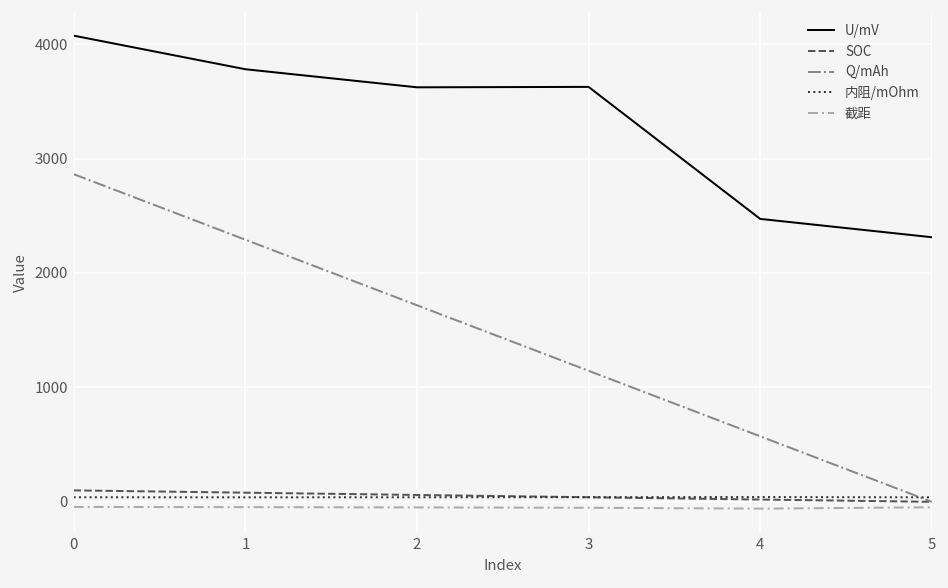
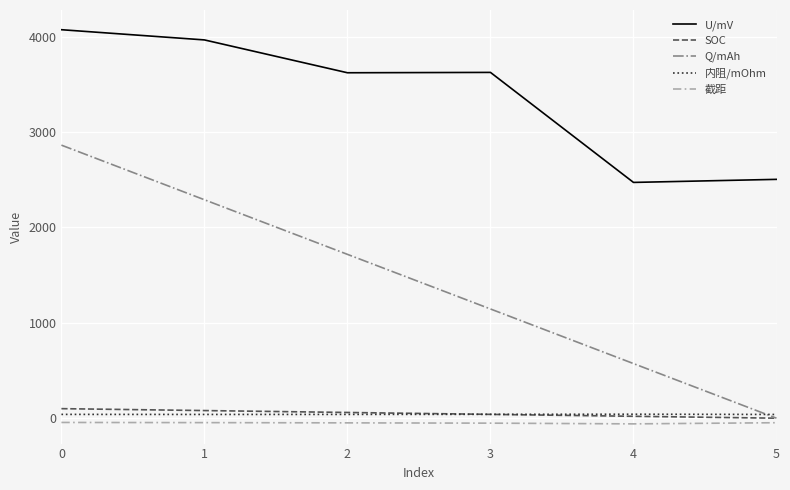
  {
    "U/mV": {
      "0": 4100,
-     "1": 3800,
+     "1": 4000,
      "2": 3600,
      "3": 3600,
      "4": 2500,
-     "5": 2300
+     "5": 2500
    }
  }
